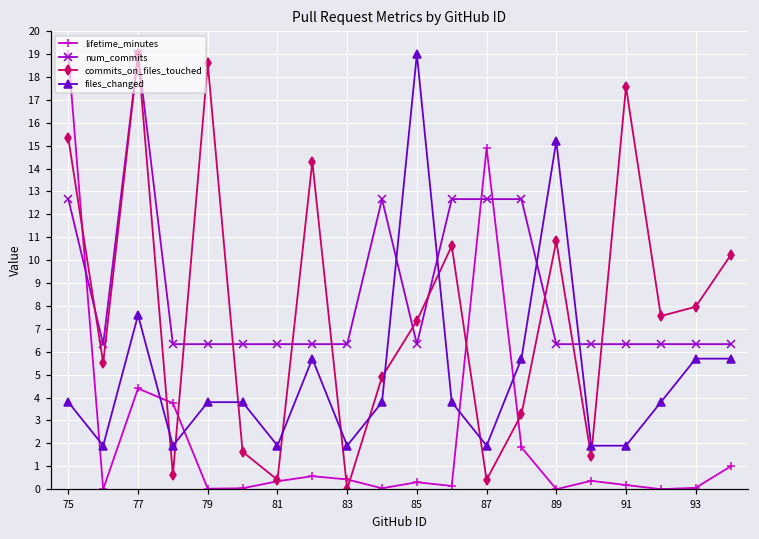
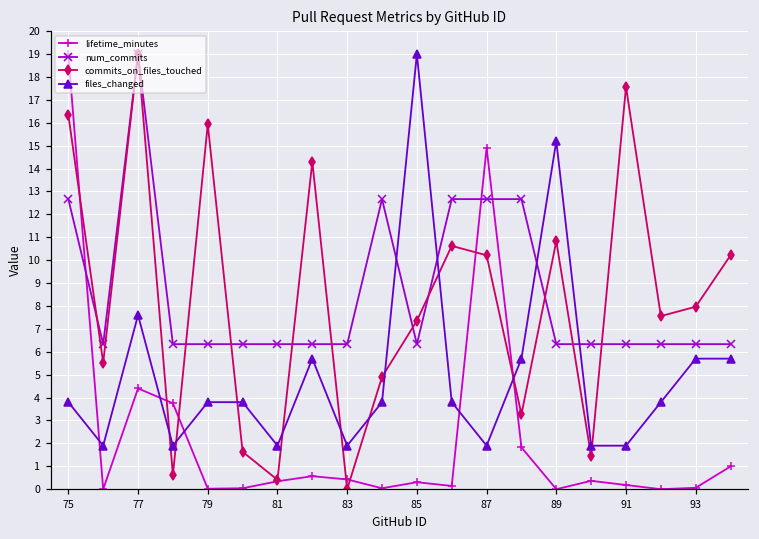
  {
    "commits_on_files_touched": {
-     "75": 15.3,
-     "79": 18.6,
+     "75": 16.3,
+     "79": 15.9,
      "83": 0.0,
      "85": 7.4,
-     "87": 0.4,
+     "87": 10.2,
      "89": 10.8,
      "91": 17.6,
      "93": 8.0
    }
  }
